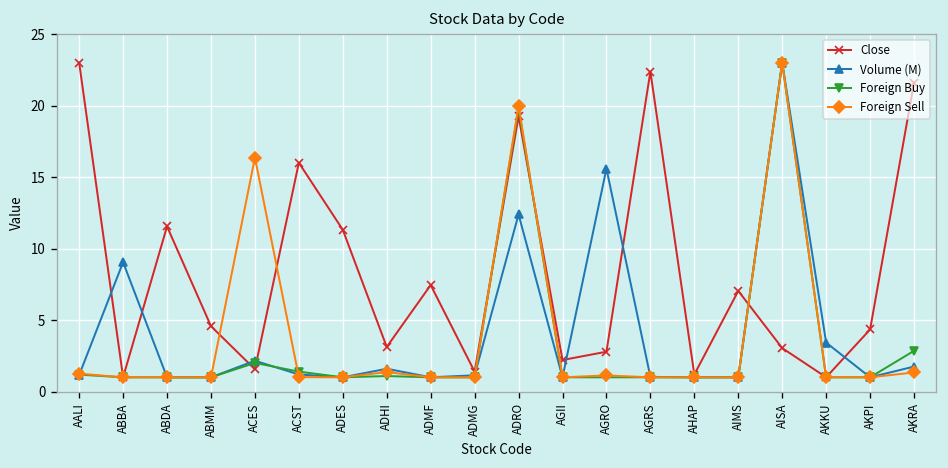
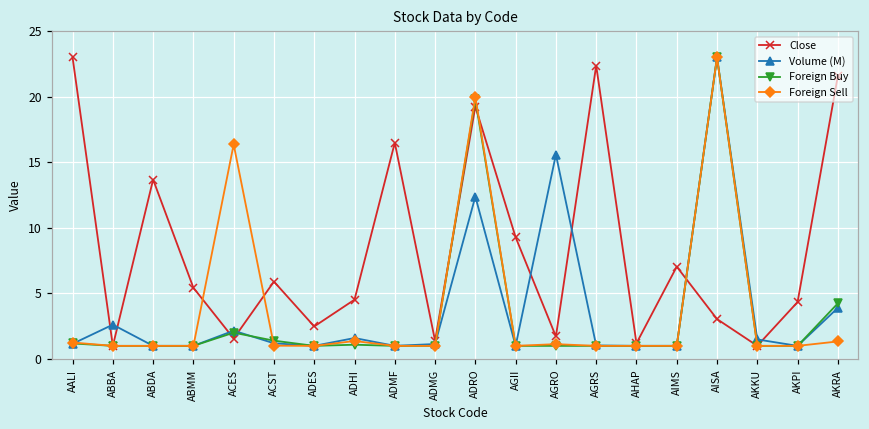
  {
    "Close": {
      "AALI": 23.0,
-     "ABDA": 11.5,
-     "ABMM": 4.6,
+     "ABDA": 13.7,
+     "ABMM": 5.4,
      "ACES": 1.6,
-     "ACST": 16.0,
-     "ADES": 11.3,
-     "ADHI": 3.1,
-     "ADMF": 7.4,
+     "ACST": 5.9,
+     "ADES": 2.5,
+     "ADHI": 4.5,
+     "ADMF": 16.5,
      "ADMG": 1.4,
      "ADRO": 19.3,
-     "AGII": 2.2,
-     "AGRO": 2.8,
+     "AGII": 9.3,
+     "AGRO": 1.7,
      "AGRS": 22.4,
      "AIMS": 7.0,
      "AISA": 3.0,
      "AKPI": 4.3
    },
    "Volume (M)": {
-     "ABBA": 9.0,
+     "ABBA": 2.6,
      "ADHI": 1.6,
      "ADRO": 12.4,
      "AGRO": 15.6,
-     "AKKU": 3.4,
-     "AKRA": 1.7
+     "AKKU": 1.5,
+     "AKRA": 3.9
    },
    "Foreign Buy": {
      "ADHI": 1.1,
-     "AKRA": 2.9
+     "AKRA": 4.2
    },
    "Foreign Sell": {
      "ACES": 16.4,
      "ADHI": 1.4,
      "AKRA": 1.3
    }
  }
